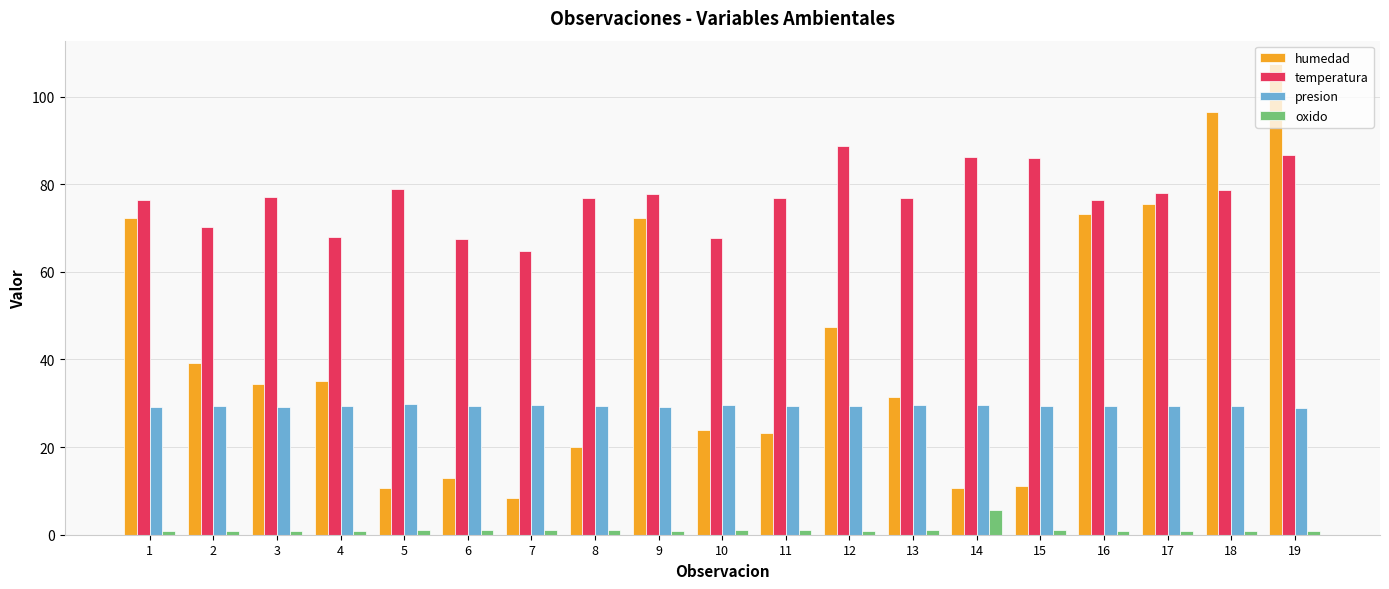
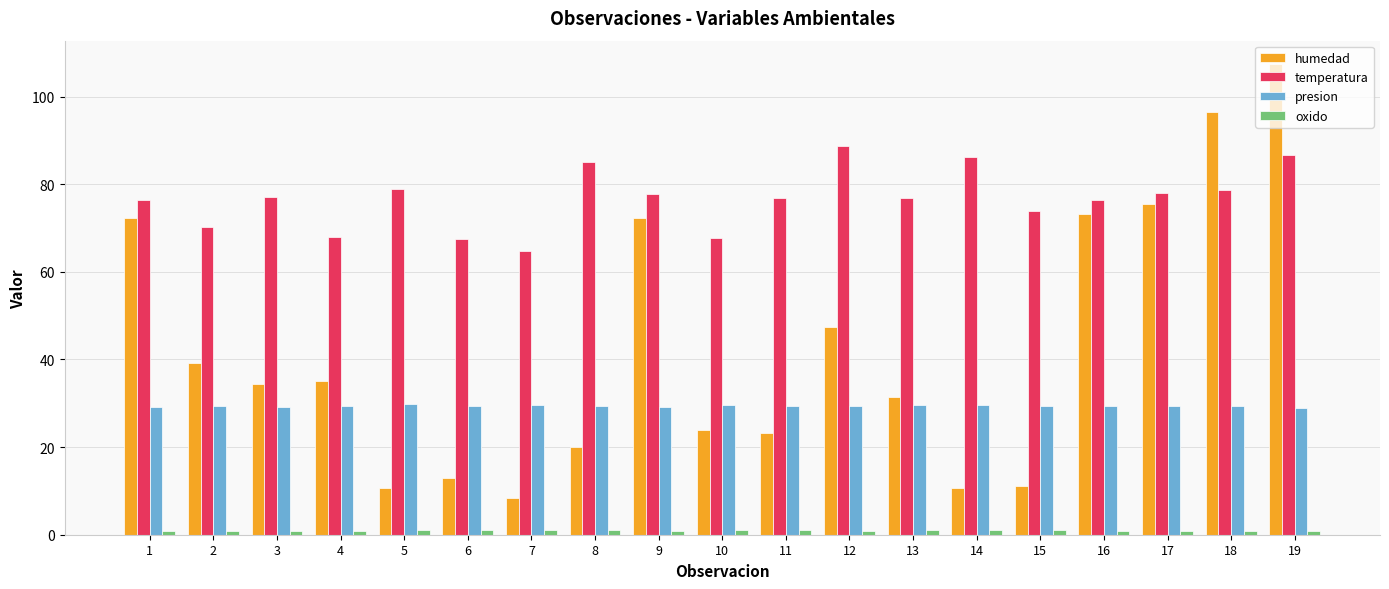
  {
    "humedad": {
      "1": 72,
      "2": 39,
      "3": 34,
      "4": 35,
      "5": 11,
      "6": 13,
      "7": 8,
      "8": 20,
      "9": 72,
      "10": 24,
      "11": 23,
      "12": 47,
      "13": 32,
      "14": 11,
      "15": 11,
      "16": 73,
      "17": 75,
      "18": 97
    },
    "temperatura": {
      "1": 76,
      "2": 70,
      "3": 77,
      "4": 68,
      "5": 79,
      "6": 67,
      "7": 65,
-     "8": 77,
+     "8": 85,
      "9": 78,
      "10": 68,
      "11": 77,
      "12": 89,
      "13": 77,
      "14": 86,
-     "15": 86,
+     "15": 74,
      "16": 76,
      "17": 78,
      "18": 79,
      "19": 87
    },
    "presion": {
      "1": 29,
      "2": 29,
      "3": 29,
      "4": 29,
      "5": 30,
      "6": 29,
      "7": 30,
      "8": 29,
      "9": 29,
      "10": 30,
      "11": 29,
      "12": 29,
      "13": 30,
      "14": 30,
      "15": 29,
      "16": 29,
      "17": 29,
      "18": 29,
      "19": 29
    },
    "oxido": {
      "1": 1,
      "2": 1,
      "3": 1,
      "4": 1,
      "5": 1,
      "6": 1,
      "7": 1,
      "8": 1,
      "9": 1,
      "10": 1,
      "11": 1,
      "12": 1,
      "13": 1,
-     "14": 6,
+     "14": 1,
      "15": 1,
      "16": 1,
      "17": 1,
      "18": 1,
      "19": 1
    }
  }
